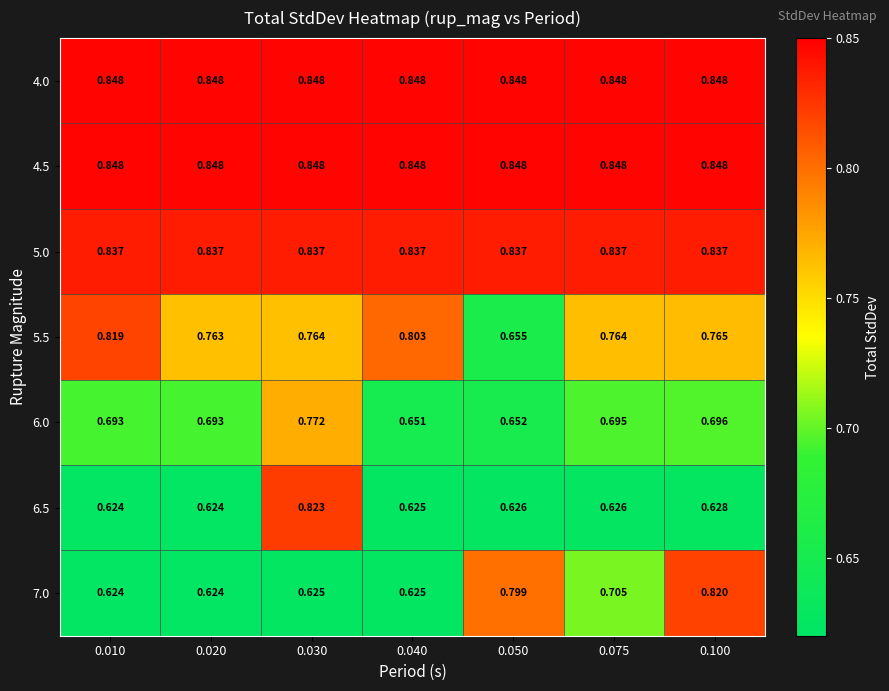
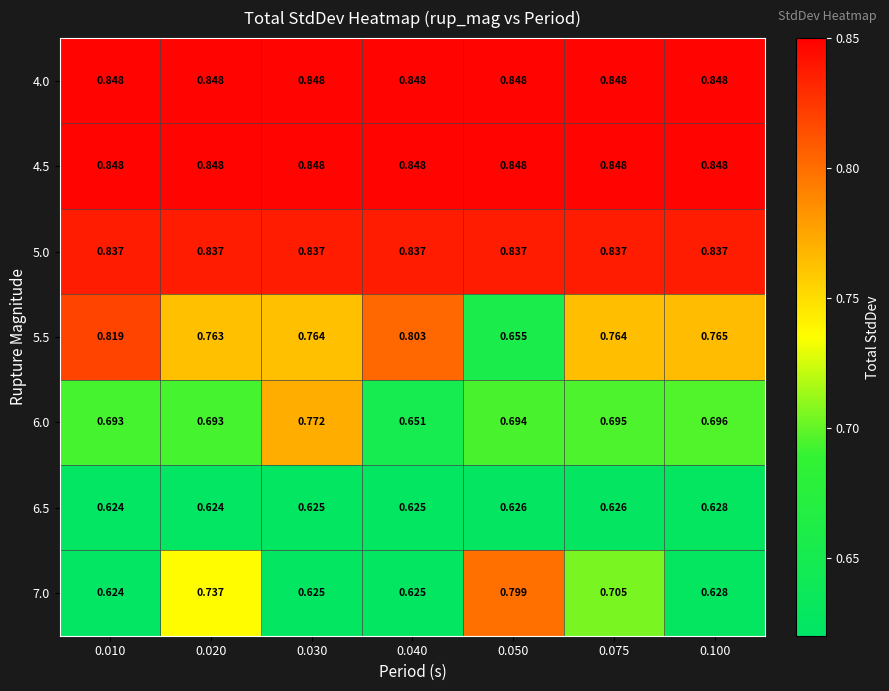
  {
    "4.0": {
      "0.010": 0.848,
      "0.020": 0.848,
      "0.030": 0.848,
      "0.040": 0.848,
      "0.050": 0.848,
      "0.075": 0.848,
      "0.100": 0.848
    },
    "4.5": {
      "0.010": 0.848,
      "0.020": 0.848,
      "0.030": 0.848,
      "0.040": 0.848,
      "0.050": 0.848,
      "0.075": 0.848,
      "0.100": 0.848
    },
    "5.0": {
      "0.010": 0.837,
      "0.020": 0.837,
      "0.030": 0.837,
      "0.040": 0.837,
      "0.050": 0.837,
      "0.075": 0.837,
      "0.100": 0.837
    },
    "5.5": {
      "0.010": 0.819,
      "0.020": 0.763,
      "0.030": 0.764,
      "0.040": 0.803,
      "0.050": 0.655,
      "0.075": 0.764,
      "0.100": 0.765
    },
    "6.0": {
      "0.010": 0.693,
      "0.020": 0.693,
      "0.030": 0.772,
      "0.040": 0.651,
-     "0.050": 0.652,
+     "0.050": 0.694,
      "0.075": 0.695,
      "0.100": 0.696
    },
    "6.5": {
      "0.010": 0.624,
      "0.020": 0.624,
-     "0.030": 0.823,
+     "0.030": 0.625,
      "0.040": 0.625,
      "0.050": 0.626,
      "0.075": 0.626,
      "0.100": 0.628
    },
    "7.0": {
      "0.010": 0.624,
-     "0.020": 0.624,
+     "0.020": 0.737,
      "0.030": 0.625,
      "0.040": 0.625,
      "0.050": 0.799,
      "0.075": 0.705,
-     "0.100": 0.820
+     "0.100": 0.628
    }
  }
